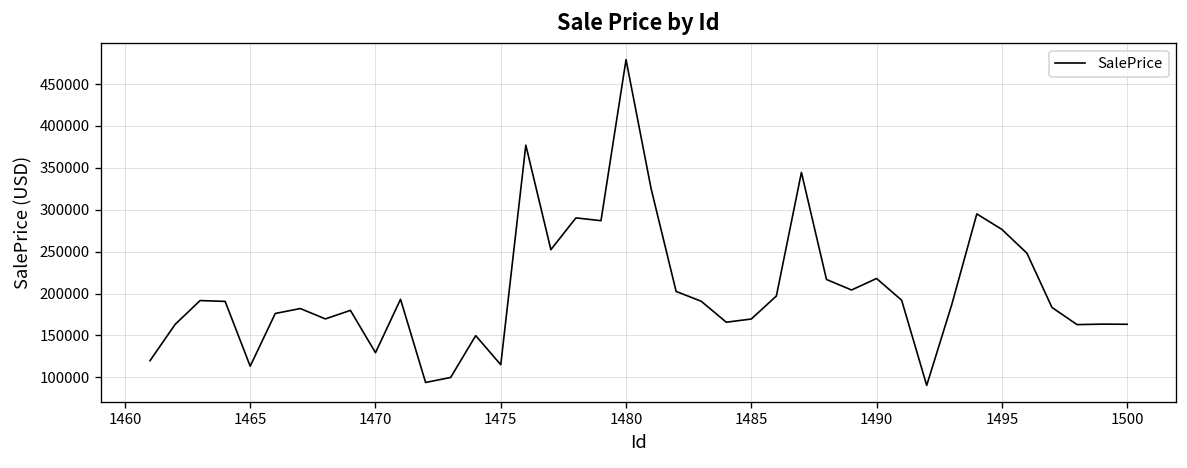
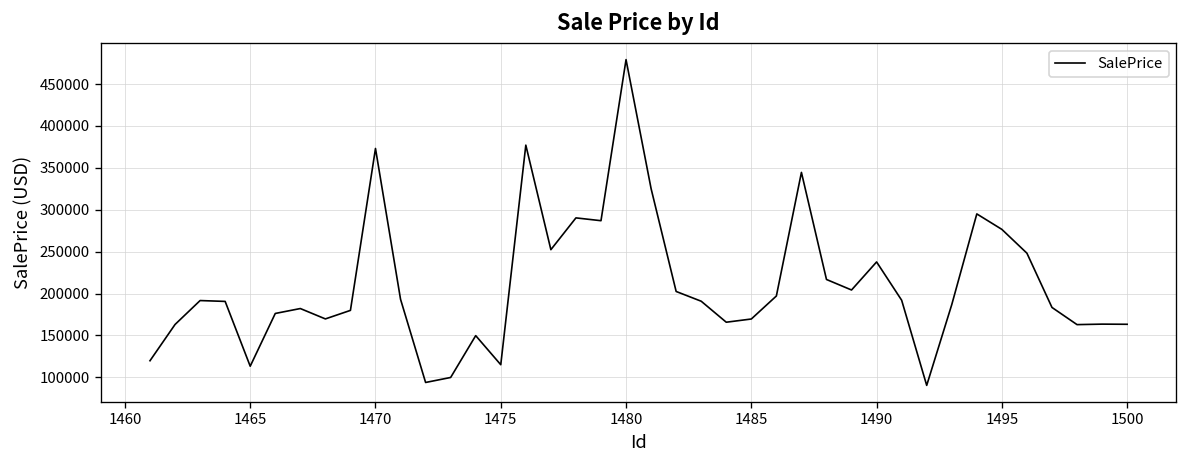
  {
    "1465": 110000,
-   "1470": 130000,
+   "1470": 370000,
    "1475": 120000,
    "1480": 480000,
    "1485": 170000,
-   "1490": 220000,
+   "1490": 240000,
    "1495": 280000,
    "1500": 160000
  }
